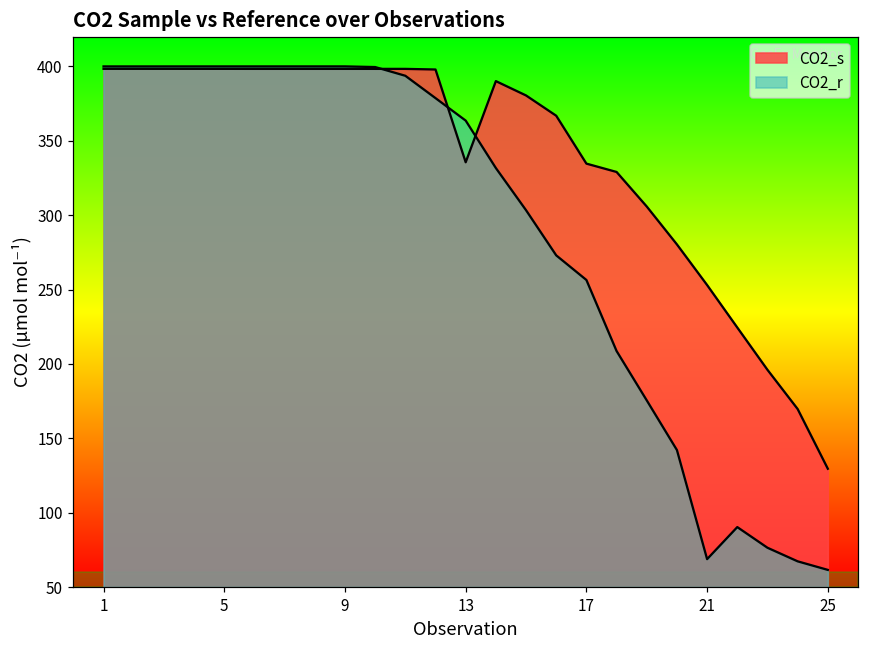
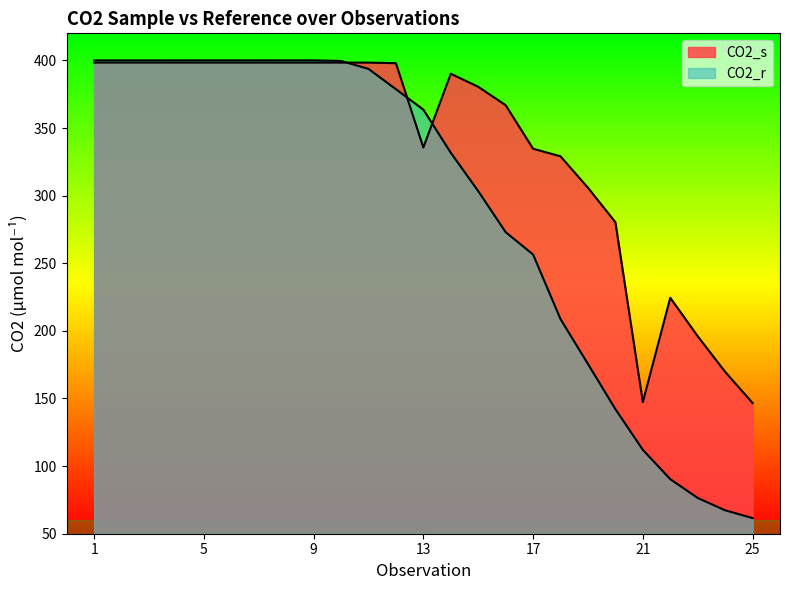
  {
    "CO2_s": {
      "13": 336,
      "17": 335,
-     "21": 253,
-     "25": 130
+     "21": 147,
+     "25": 147
    },
    "CO2_r": {
      "13": 364,
      "17": 256,
-     "21": 69,
+     "21": 112,
      "25": 62
    }
  }
